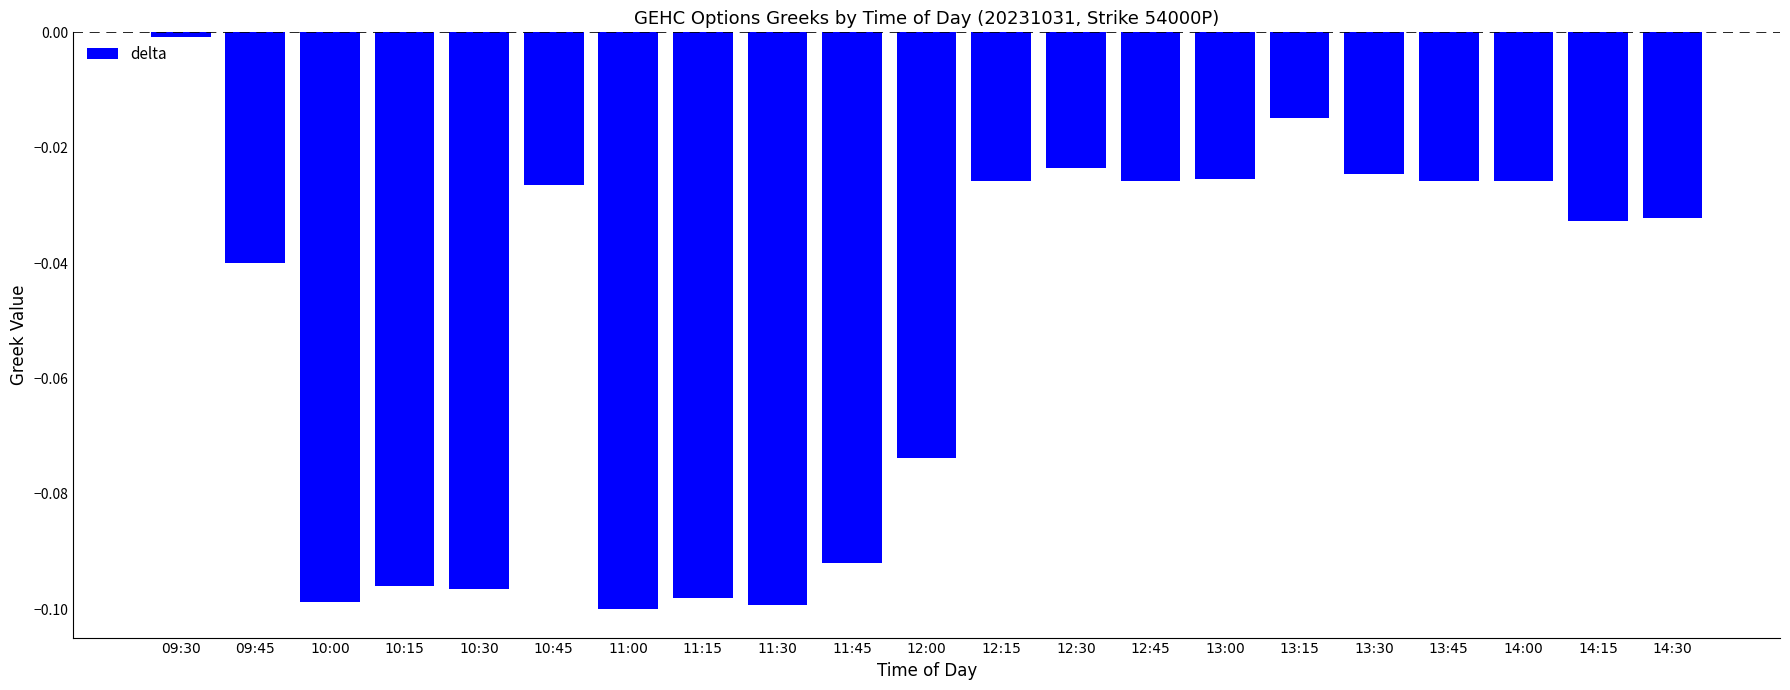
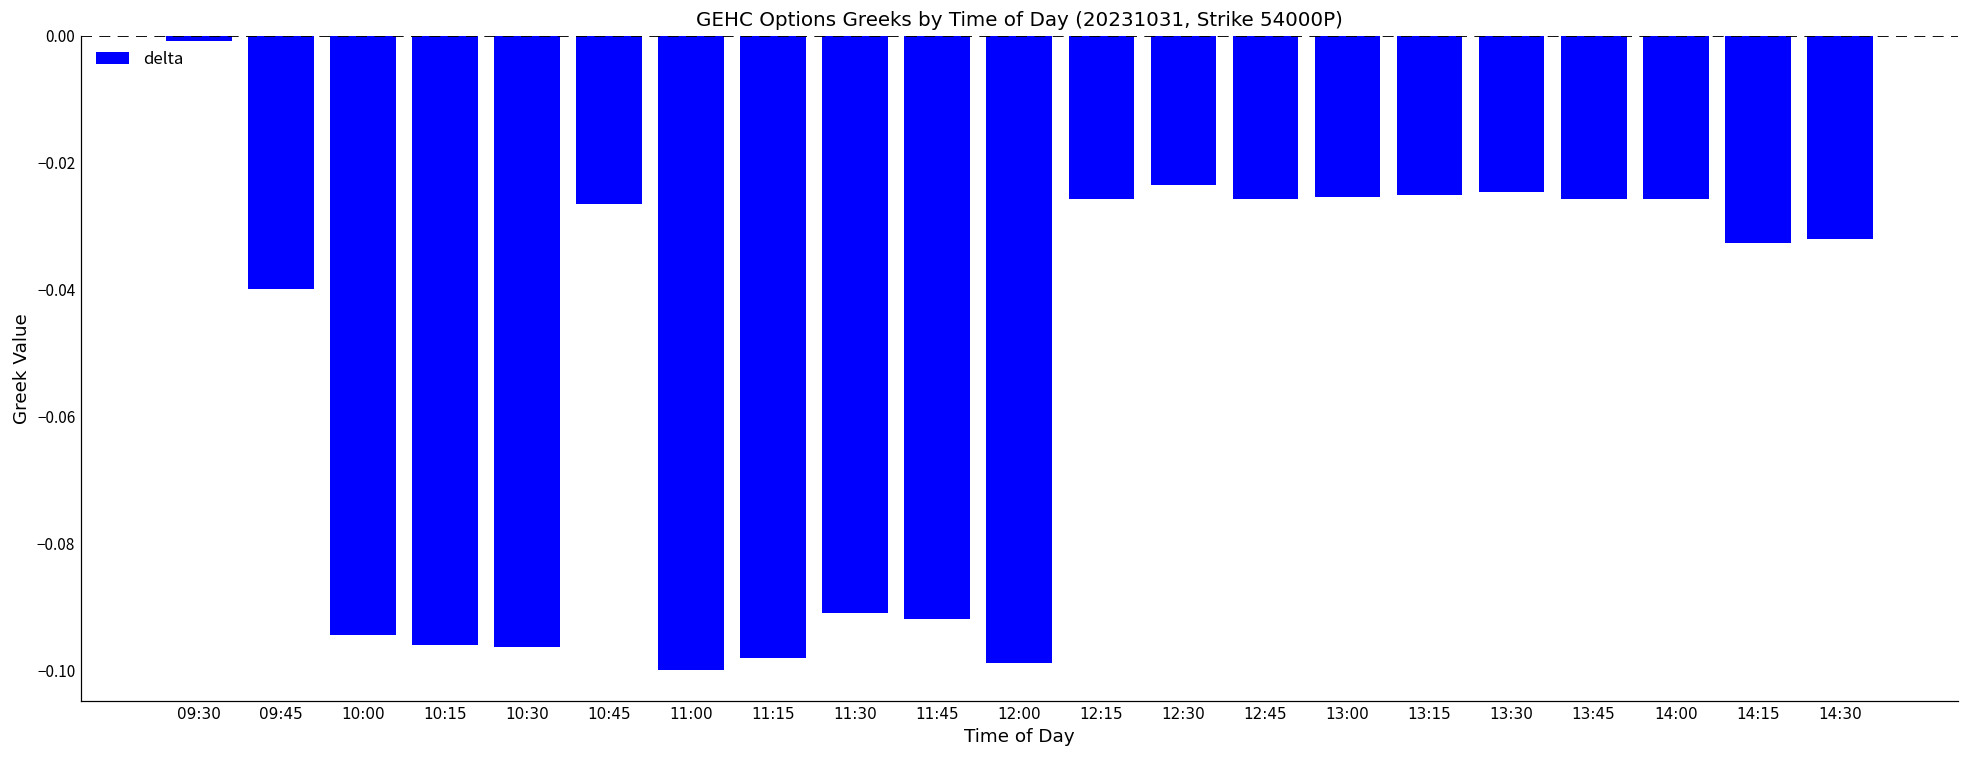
  {
    "09:30": -0.001,
    "09:45": -0.040,
-   "10:00": -0.099,
+   "10:00": -0.095,
    "10:15": -0.096,
    "10:30": -0.096,
    "10:45": -0.027,
    "11:00": -0.100,
    "11:15": -0.098,
-   "11:30": -0.099,
+   "11:30": -0.091,
    "11:45": -0.092,
-   "12:00": -0.074,
+   "12:00": -0.099,
    "12:15": -0.026,
    "12:30": -0.024,
    "12:45": -0.026,
    "13:00": -0.025,
-   "13:15": -0.015,
+   "13:15": -0.025,
    "13:30": -0.025,
    "13:45": -0.026,
    "14:00": -0.026,
    "14:15": -0.033,
    "14:30": -0.032
  }
